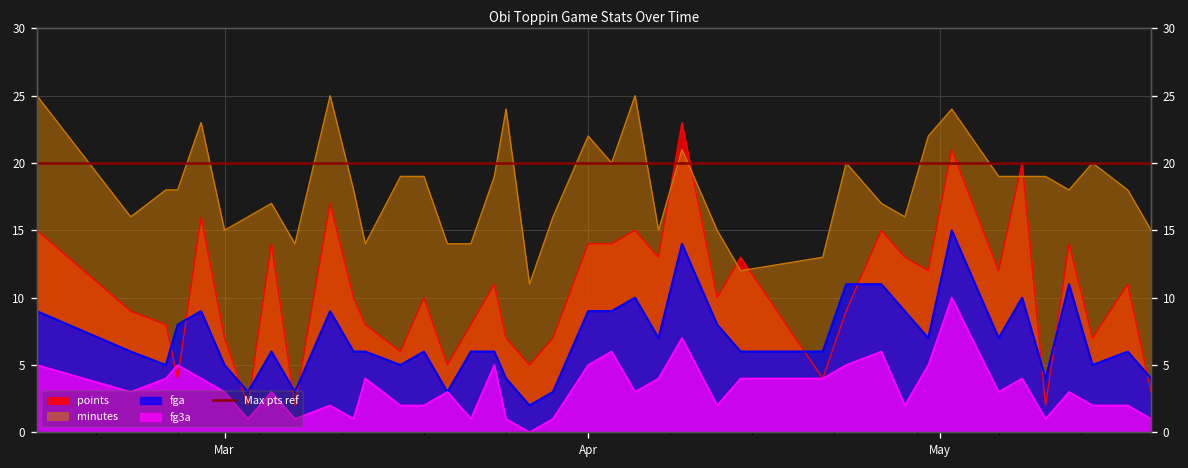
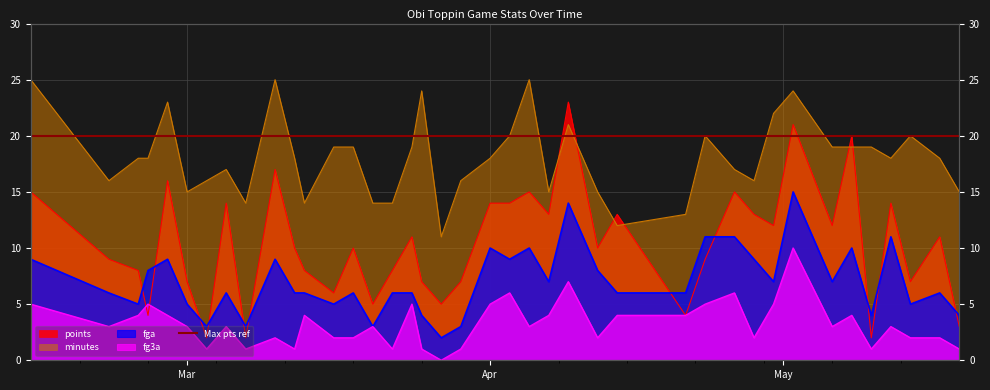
  {
    "points": {
      "Mar": 7,
      "Apr": 14
    },
    "minutes": {
      "Mar": 15,
-     "Apr": 22
+     "Apr": 18
    },
    "fga": {
      "Mar": 5,
-     "Apr": 9
+     "Apr": 10
    },
    "fg3a": {
      "Apr": 5
    }
  }
